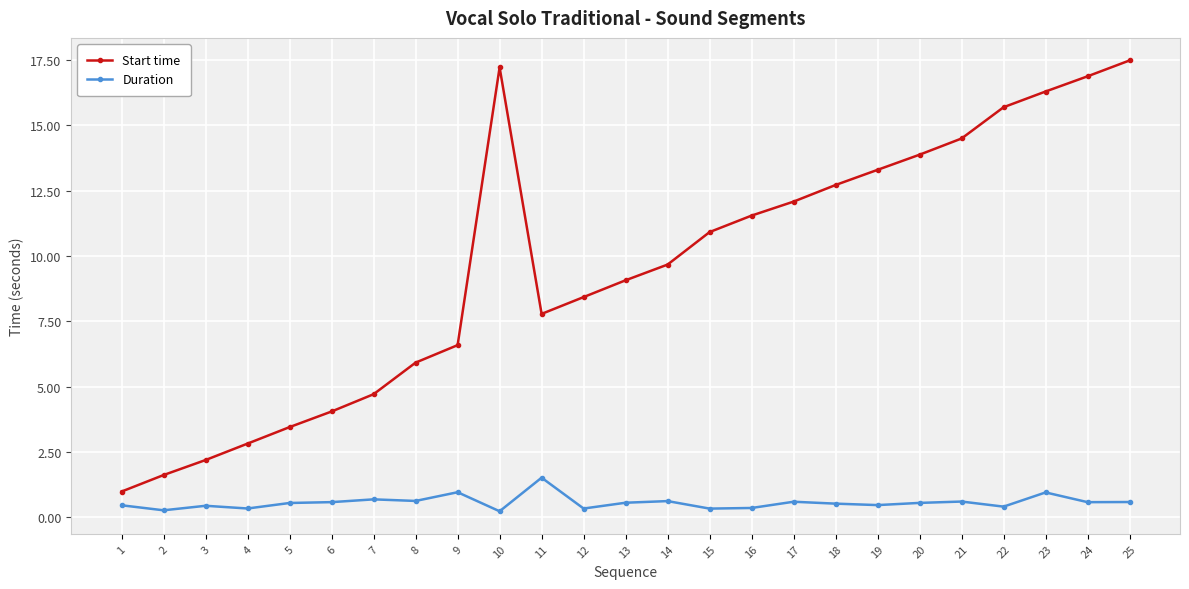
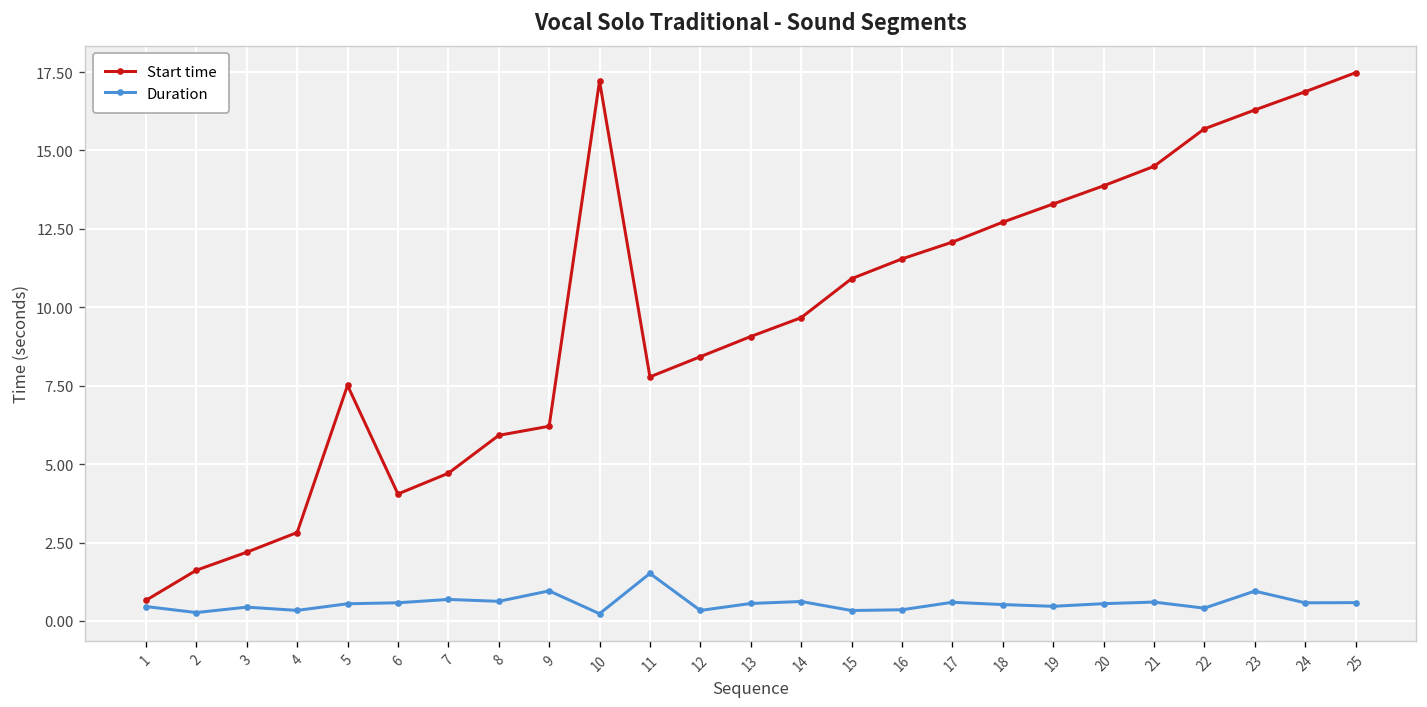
  {
    "Start time": {
-     "1": 1.0,
+     "1": 0.7,
      "2": 1.6,
      "3": 2.2,
      "4": 2.8,
-     "5": 3.5,
+     "5": 7.5,
      "6": 4.0,
      "7": 4.7,
      "8": 5.9,
-     "9": 6.6,
+     "9": 6.2,
      "10": 17.2,
      "11": 7.8,
      "12": 8.4,
      "13": 9.1,
      "14": 9.7,
      "15": 10.9,
      "16": 11.5,
      "17": 12.1,
      "18": 12.7,
      "19": 13.3,
      "20": 13.9,
      "21": 14.5,
      "22": 15.7,
      "23": 16.3,
      "24": 16.9,
      "25": 17.5
    },
    "Duration": {
      "1": 0.5,
      "2": 0.3,
      "3": 0.4,
      "4": 0.3,
      "5": 0.5,
      "6": 0.6,
      "7": 0.7,
      "8": 0.6,
      "9": 1.0,
      "10": 0.2,
      "11": 1.5,
      "12": 0.3,
      "13": 0.6,
      "14": 0.6,
      "15": 0.3,
      "16": 0.4,
      "17": 0.6,
      "18": 0.5,
      "19": 0.5,
      "20": 0.6,
      "21": 0.6,
      "22": 0.4,
      "23": 1.0,
      "24": 0.6,
      "25": 0.6
    }
  }
